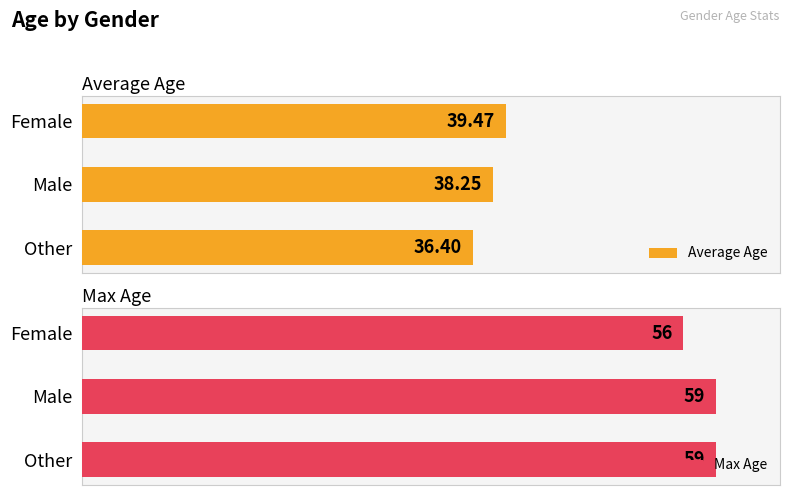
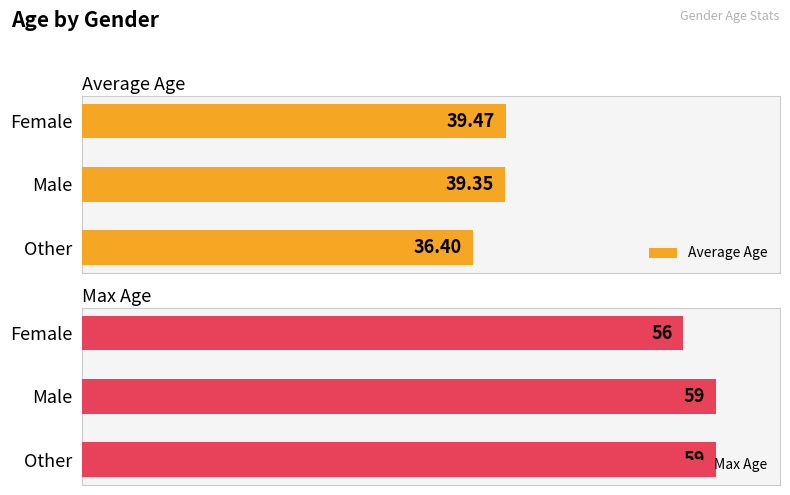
  {
    "Average Age": {
      "Female": 39.47,
-     "Male": 38.25,
+     "Male": 39.35,
      "Other": 36.40
    },
    "Max Age": {
      "Female": 56,
      "Male": 59,
      "Other": 59
    }
  }
